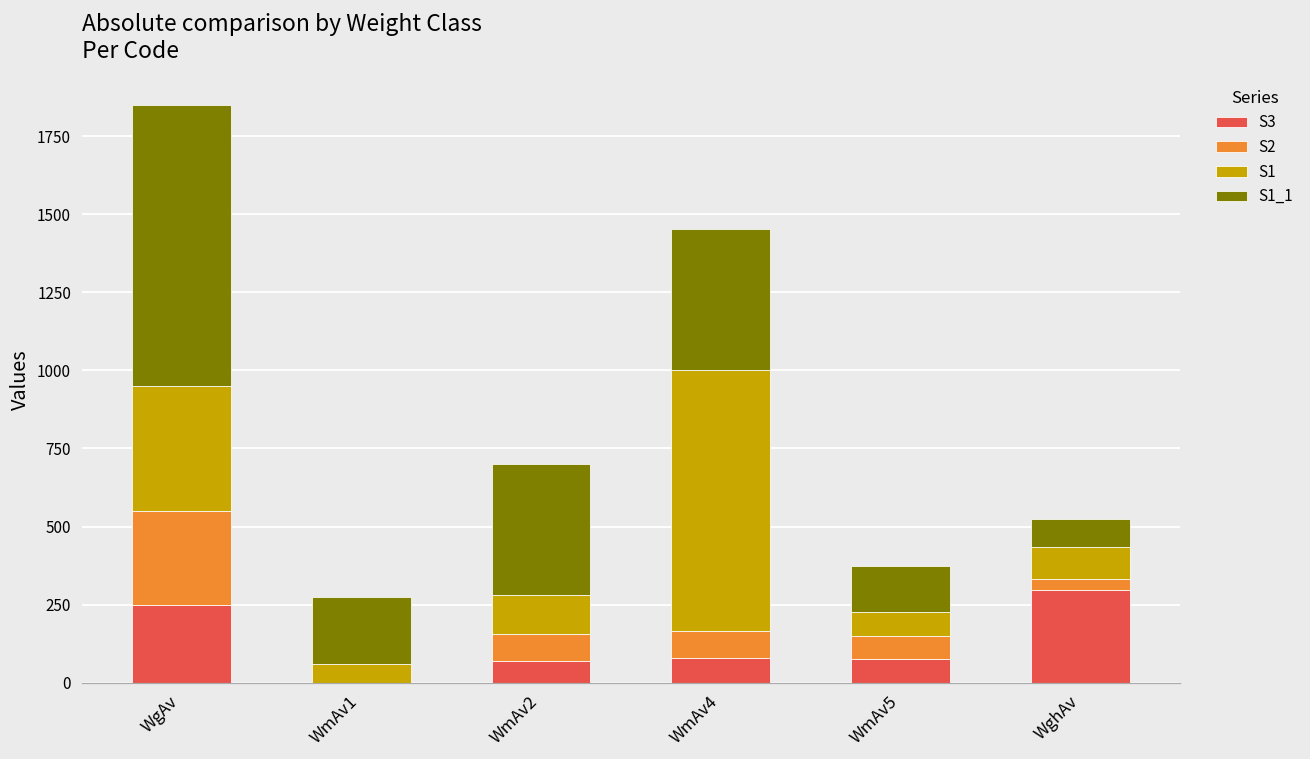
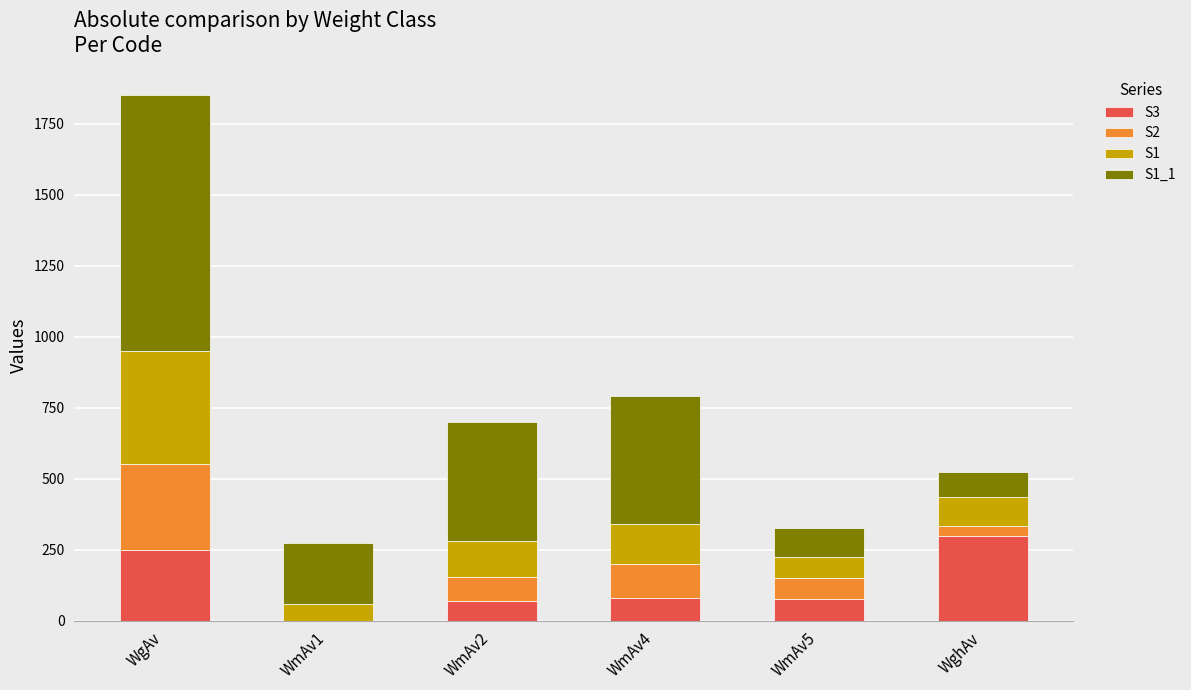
  {
    "S3": {
      "WgAv": 250,
      "WmAv1": 0,
      "WmAv2": 70,
      "WmAv4": 80,
      "WmAv5": 70,
      "WghAv": 300
    },
    "S2": {
      "WgAv": 300,
      "WmAv1": 0,
      "WmAv2": 90,
-     "WmAv4": 90,
+     "WmAv4": 120,
      "WmAv5": 70,
      "WghAv": 40
    },
    "S1": {
      "WgAv": 400,
      "WmAv1": 60,
      "WmAv2": 130,
-     "WmAv4": 840,
+     "WmAv4": 140,
      "WmAv5": 70,
      "WghAv": 100
    },
    "S1_1": {
      "WgAv": 900,
      "WmAv1": 220,
      "WmAv2": 420,
      "WmAv4": 450,
-     "WmAv5": 150,
+     "WmAv5": 100,
      "WghAv": 90
    }
  }
